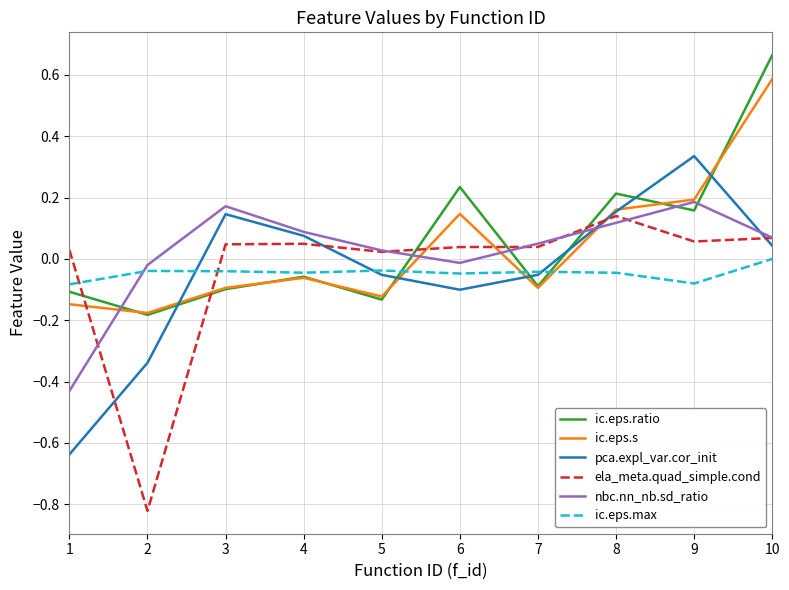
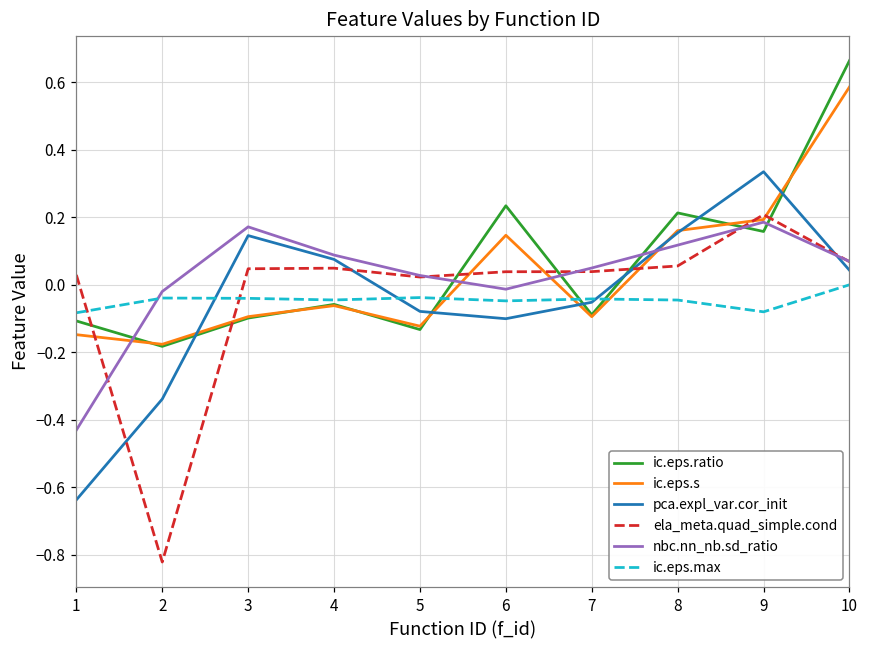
  {
    "ic.eps.ratio": {
      "1": -0.11,
      "5": -0.13,
      "6": 0.23,
      "8": 0.21,
      "9": 0.16,
      "10": 0.66
    },
    "ic.eps.s": {
      "1": -0.15,
      "5": -0.12,
      "6": 0.15,
      "10": 0.59
    },
    "pca.expl_var.cor_init": {
      "1": -0.64,
      "2": -0.34,
      "3": 0.15,
      "4": 0.08,
-     "5": -0.05,
+     "5": -0.08,
      "6": -0.10,
      "7": -0.05,
      "9": 0.34,
      "10": 0.04
    },
    "ela_meta.quad_simple.cond": {
      "1": 0.03,
      "2": -0.82,
      "3": 0.05,
      "4": 0.05,
      "6": 0.04,
      "7": 0.04,
-     "8": 0.14,
-     "9": 0.06
+     "8": 0.06,
+     "9": 0.21
    },
    "nbc.nn_nb.sd_ratio": {
      "1": -0.43,
      "2": -0.02,
      "3": 0.17,
      "4": 0.09,
      "6": -0.01,
      "7": 0.05,
      "8": 0.12
    },
    "ic.eps.max": {
      "1": -0.08,
      "2": -0.04,
      "3": -0.04,
      "4": -0.05,
      "5": -0.04,
      "6": -0.05,
      "7": -0.04,
      "8": -0.05,
      "9": -0.08,
      "10": 0.00
    }
  }
